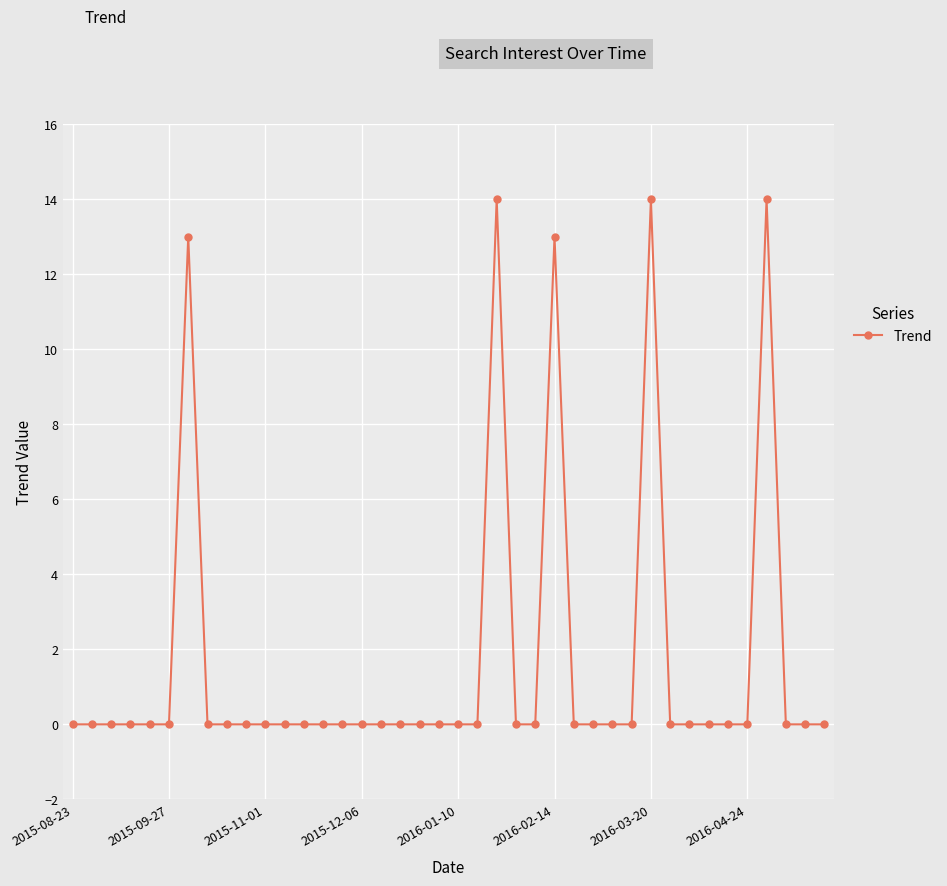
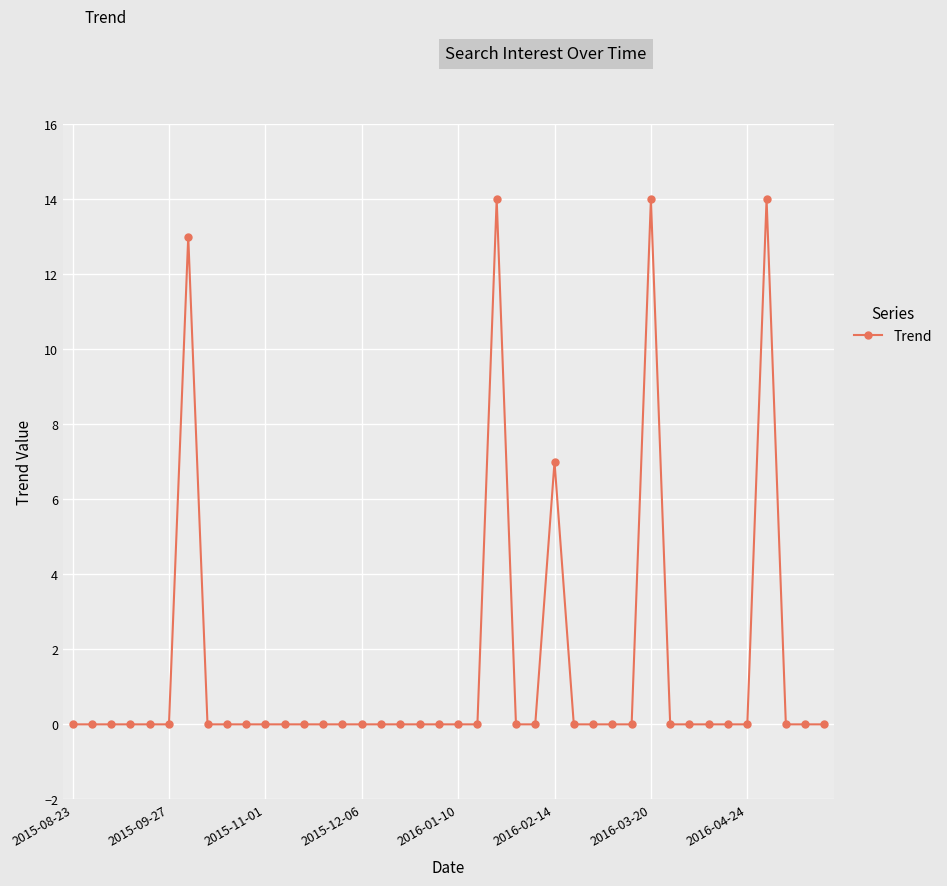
  {
    "2015-08-23": 0,
    "2015-09-27": 0,
    "2015-11-01": 0,
    "2015-12-06": 0,
    "2016-01-10": 0,
-   "2016-02-14": 13,
+   "2016-02-14": 7,
    "2016-03-20": 14,
    "2016-04-24": 0
  }
